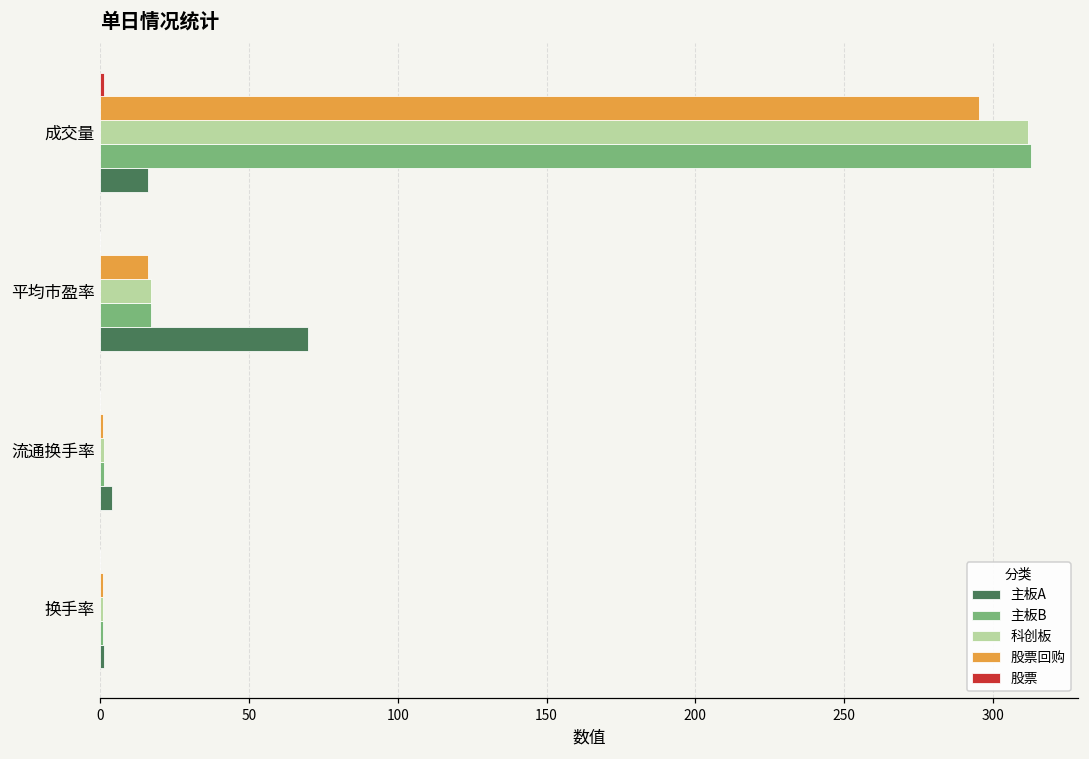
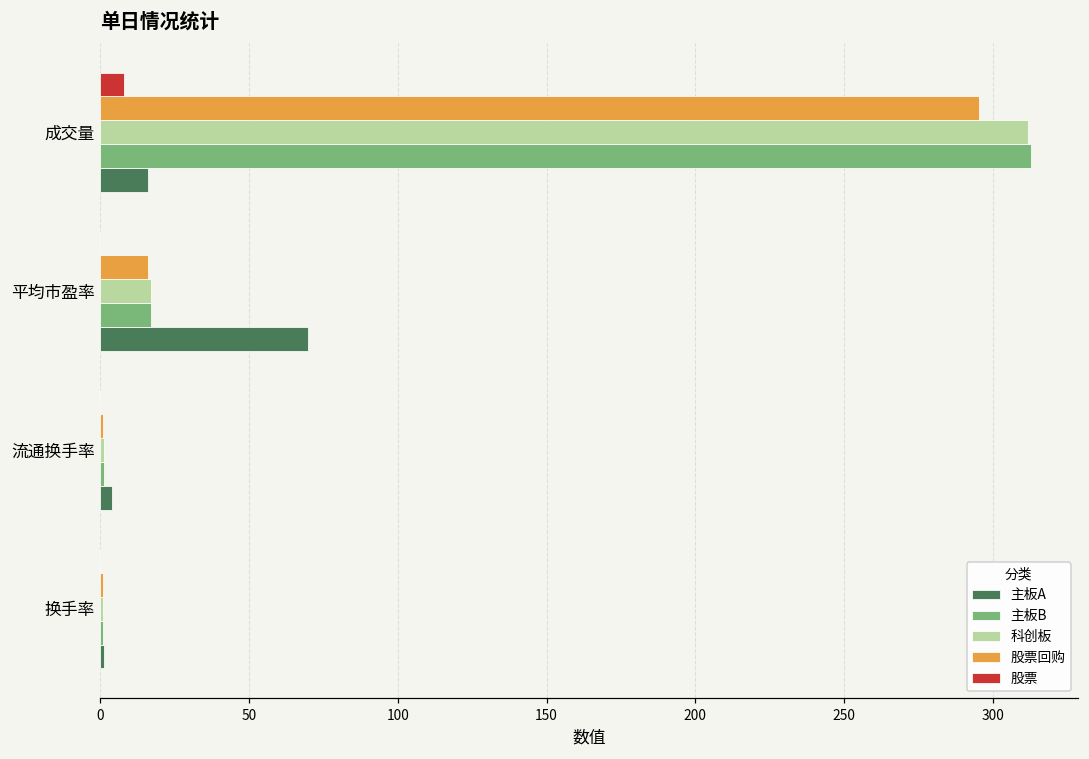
  {
    "主板A": {
      "成交量": 16,
      "平均市盈率": 70,
      "流通换手率": 4,
      "换手率": 1
    },
    "主板B": {
      "成交量": 313,
      "平均市盈率": 17,
      "流通换手率": 1,
      "换手率": 1
    },
    "科创板": {
      "成交量": 312,
      "平均市盈率": 17,
      "流通换手率": 1,
      "换手率": 1
    },
    "股票回购": {
      "成交量": 295,
      "平均市盈率": 16,
      "流通换手率": 1,
      "换手率": 1
    },
    "股票": {
-     "成交量": 1,
+     "成交量": 8,
      "平均市盈率": 0,
      "流通换手率": 0,
      "换手率": 0
    }
  }
